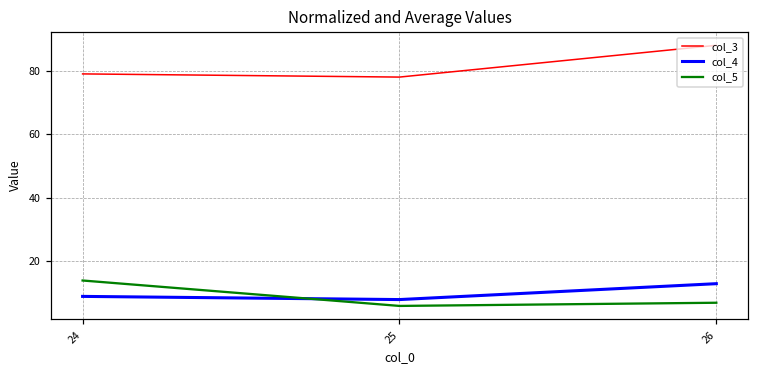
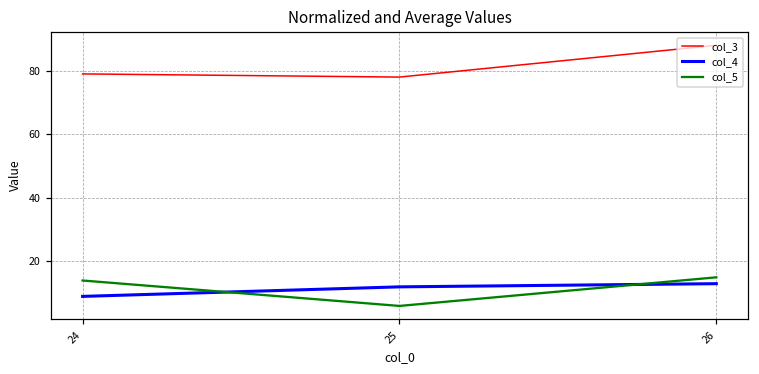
  {
    "col_3": {
      "24": 79,
      "25": 78
    },
    "col_4": {
      "24": 9,
-     "25": 8,
+     "25": 12,
      "26": 13
    },
    "col_5": {
      "24": 14,
      "25": 6,
-     "26": 7
+     "26": 15
    }
  }
